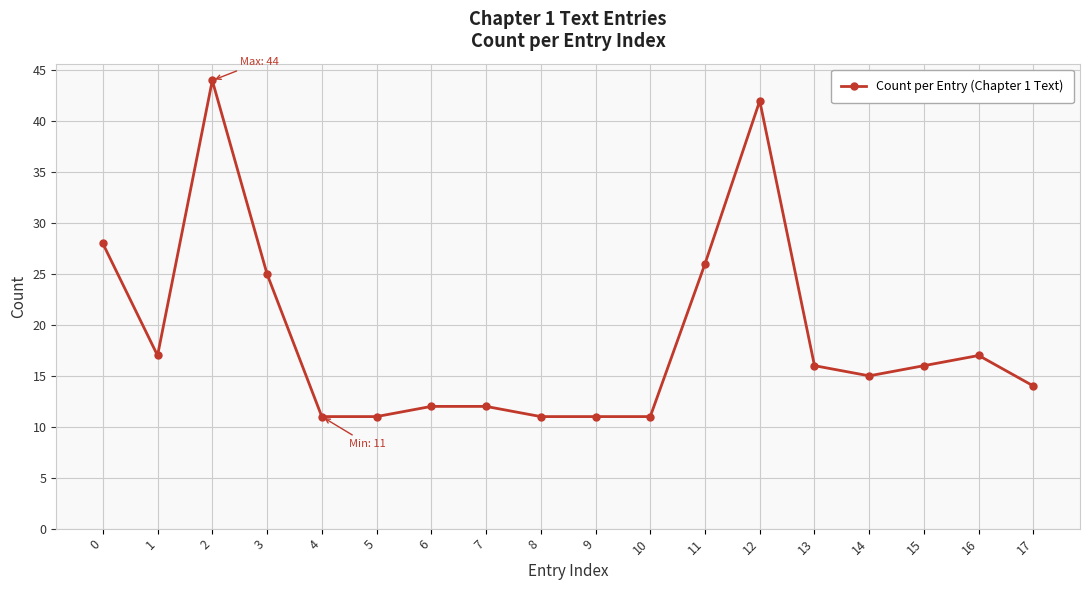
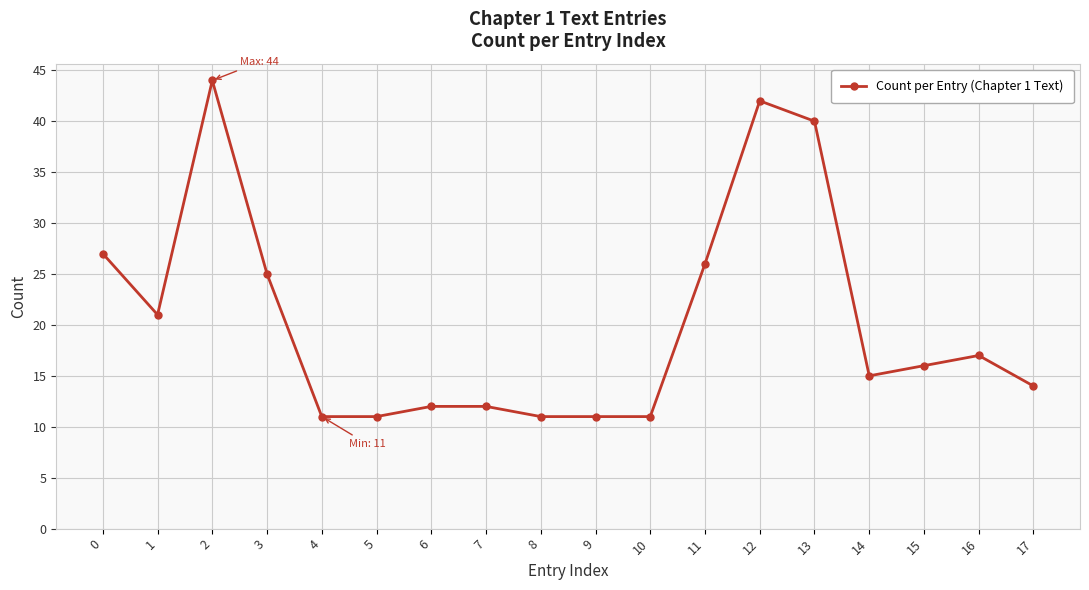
  {
-   "0": 28,
-   "1": 17,
+   "0": 27,
+   "1": 21,
    "3": 25,
    "6": 12,
    "7": 12,
    "8": 11,
    "9": 11,
    "10": 11,
    "11": 26,
    "12": 42,
-   "13": 16,
+   "13": 40,
    "14": 15,
    "15": 16,
    "16": 17,
    "17": 14
  }
